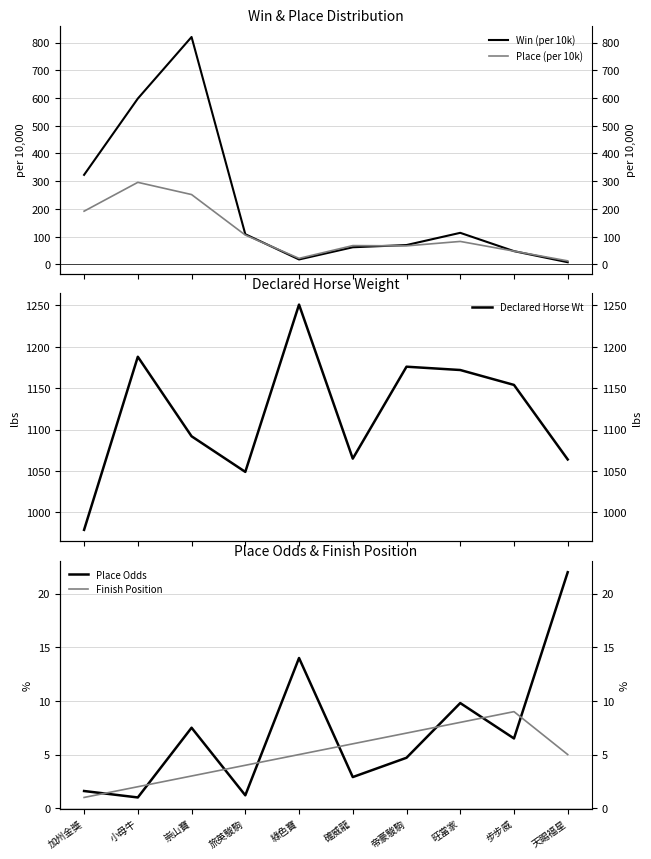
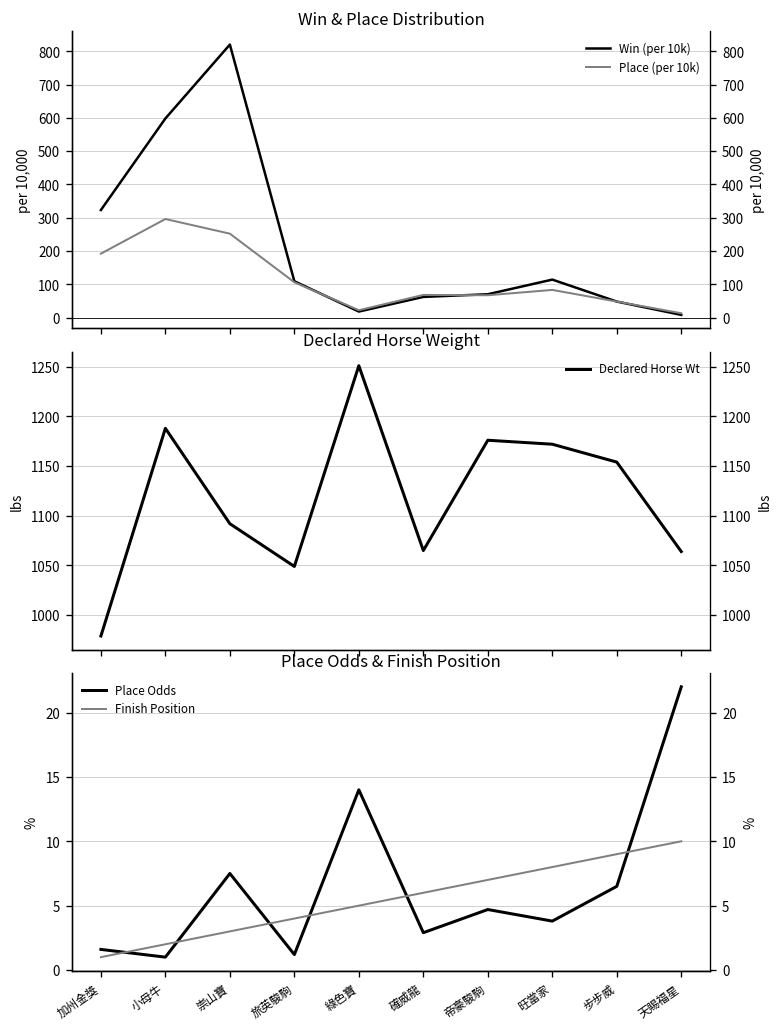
  {
    "Place Odds & Finish Position": {
      "Place Odds": {
        "加州金獎": 1.6,
        "小母牛": 1.0,
        "崇山寶": 7.5,
        "旅英駿駒": 1.2,
        "綠色寶": 14.0,
        "確威龍": 2.9,
        "帝豪駿駒": 4.7,
-       "旺當家": 9.8,
+       "旺當家": 3.8,
        "步步威": 6.5,
        "天賜福星": 22.0
      },
      "Finish Position": {
        "加州金獎": 1,
        "小母牛": 2,
        "崇山寶": 3,
        "旅英駿駒": 4,
        "綠色寶": 5,
        "確威龍": 6,
        "帝豪駿駒": 7,
        "旺當家": 8,
        "步步威": 9,
-       "天賜福星": 5
+       "天賜福星": 10
      }
    }
  }
